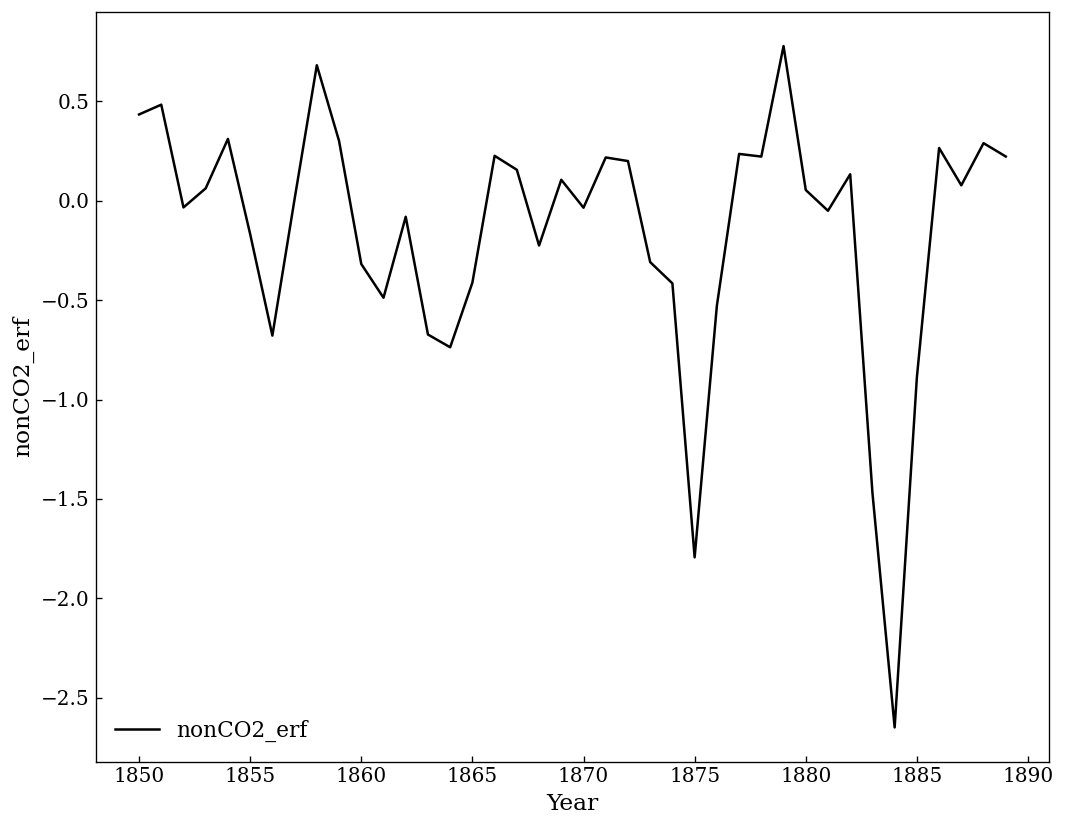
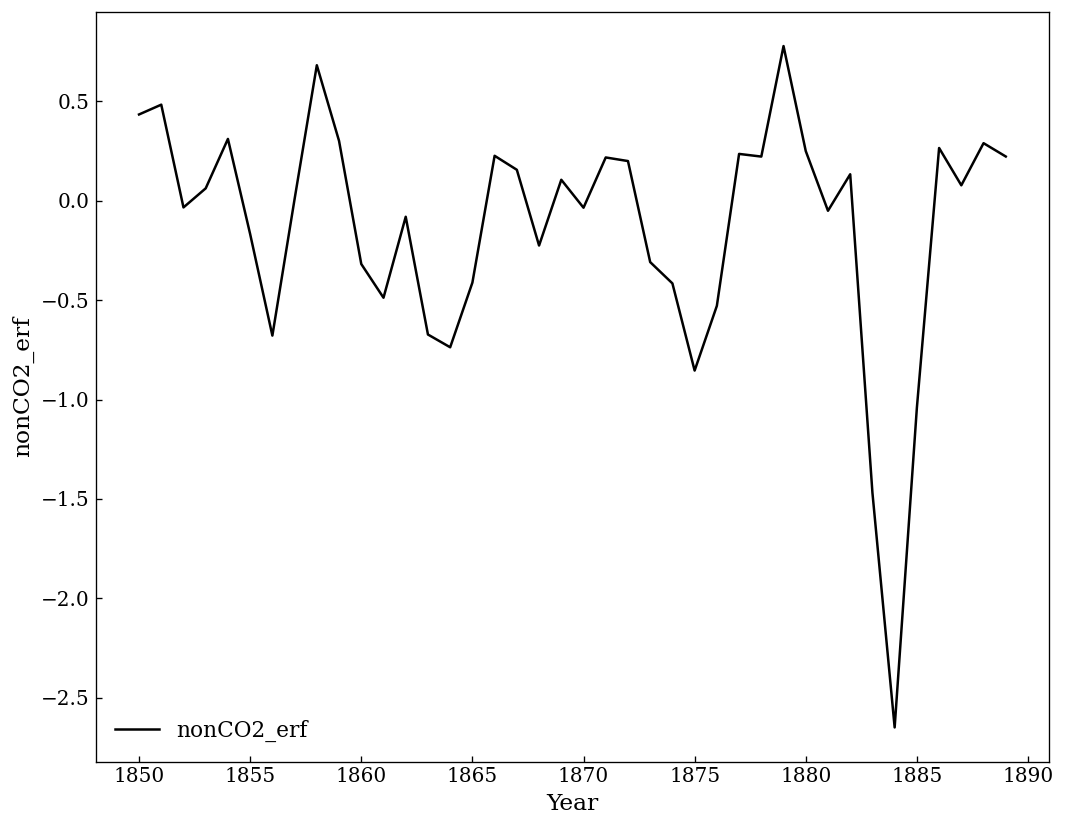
  {
    "1850": 0.43,
    "1855": -0.17,
    "1860": -0.32,
    "1865": -0.41,
    "1870": -0.03,
-   "1875": -1.79,
-   "1880": 0.05,
-   "1885": -0.89
+   "1875": -0.85,
+   "1880": 0.25,
+   "1885": -1.04
  }
